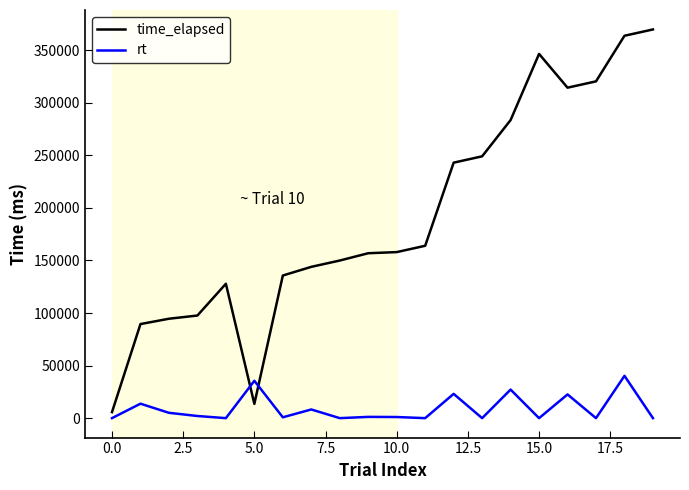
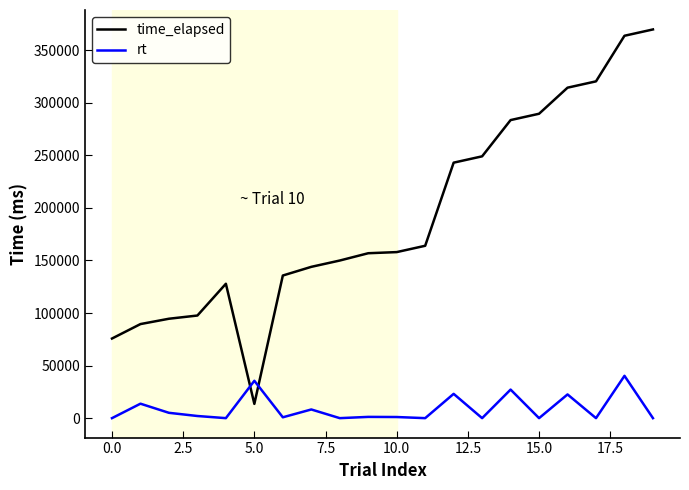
  {
    "time_elapsed": {
-     "0.0": 6000,
+     "0.0": 76000,
      "5.0": 14000,
      "10.0": 158000,
-     "15.0": 346000
+     "15.0": 290000
    },
    "rt": {
      "0.0": 0,
      "5.0": 36000,
      "10.0": 1000,
      "15.0": 0
    }
  }
